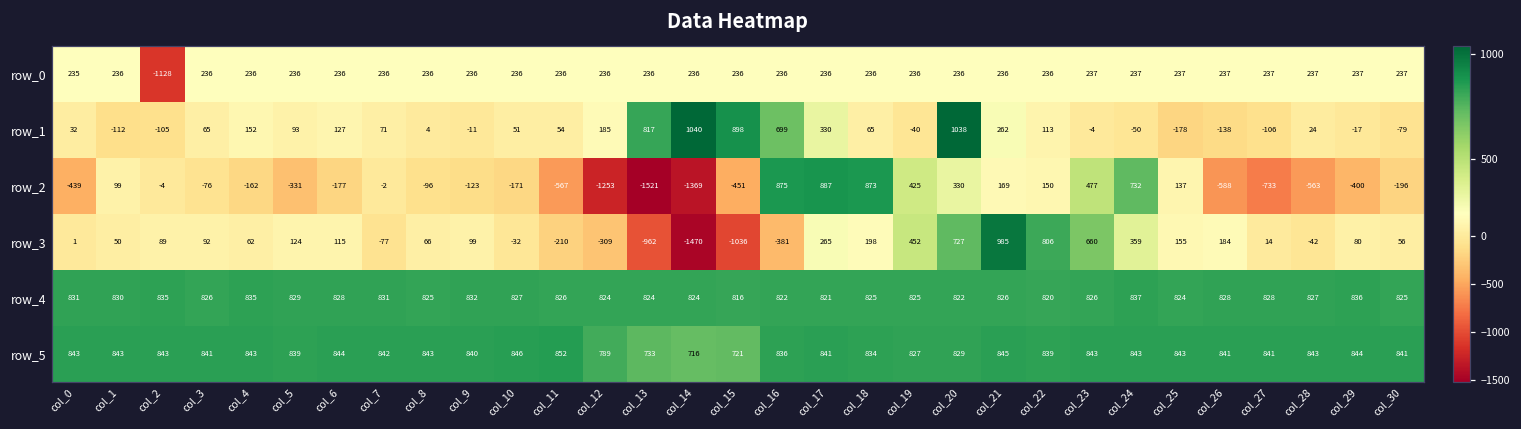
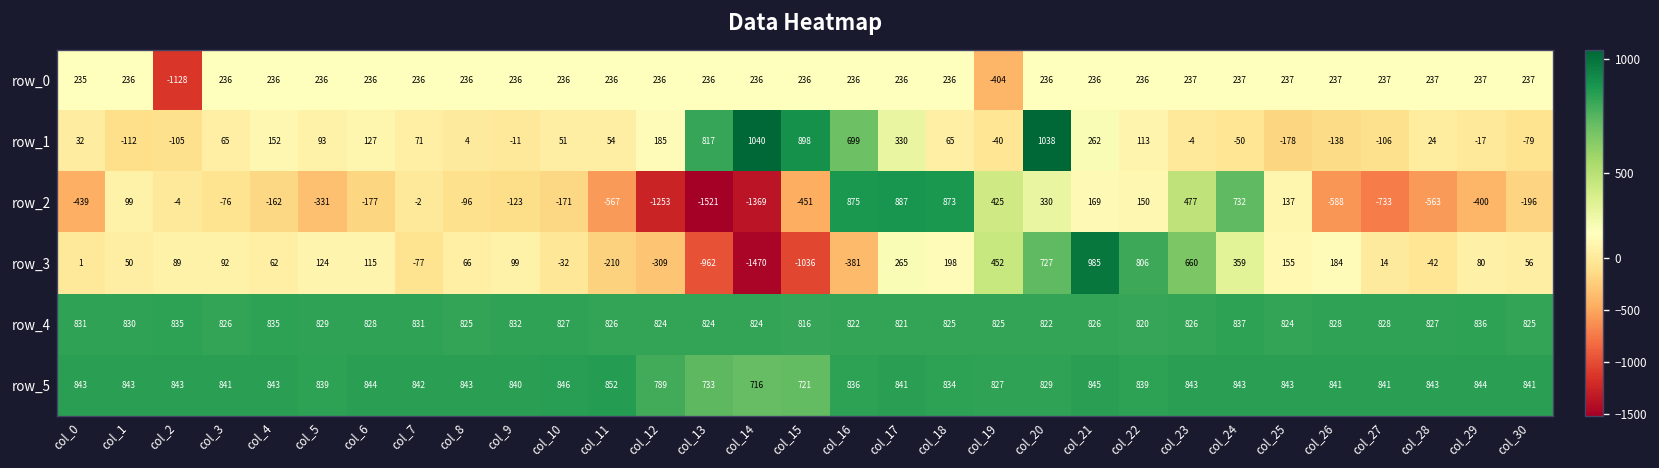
  {
    "row_0": {
      "col_0": 235,
      "col_1": 236,
      "col_2": -1128,
      "col_3": 236,
      "col_4": 236,
      "col_5": 236,
      "col_6": 236,
      "col_7": 236,
      "col_8": 236,
      "col_9": 236,
      "col_10": 236,
      "col_11": 236,
      "col_12": 236,
      "col_13": 236,
      "col_14": 236,
      "col_15": 236,
      "col_16": 236,
      "col_17": 236,
      "col_18": 236,
-     "col_19": 236,
+     "col_19": -404,
      "col_20": 236,
      "col_21": 236,
      "col_22": 236,
      "col_23": 237,
      "col_24": 237,
      "col_25": 237,
      "col_26": 237,
      "col_27": 237,
      "col_28": 237,
      "col_29": 237,
      "col_30": 237
    },
    "row_1": {
      "col_0": 32,
      "col_1": -112,
      "col_2": -105,
      "col_3": 65,
      "col_4": 152,
      "col_5": 93,
      "col_6": 127,
      "col_7": 71,
      "col_8": 4,
      "col_9": -11,
      "col_10": 51,
      "col_11": 54,
      "col_12": 185,
      "col_13": 817,
      "col_14": 1040,
      "col_15": 898,
      "col_16": 699,
      "col_17": 330,
      "col_18": 65,
      "col_19": -40,
      "col_20": 1038,
      "col_21": 262,
      "col_22": 113,
      "col_23": -4,
      "col_24": -50,
      "col_25": -178,
      "col_26": -138,
      "col_27": -106,
      "col_28": 24,
      "col_29": -17,
      "col_30": -79
    },
    "row_2": {
      "col_0": -439,
      "col_1": 99,
      "col_2": -4,
      "col_3": -76,
      "col_4": -162,
      "col_5": -331,
      "col_6": -177,
      "col_7": -2,
      "col_8": -96,
      "col_9": -123,
      "col_10": -171,
      "col_11": -567,
      "col_12": -1253,
      "col_13": -1521,
      "col_14": -1369,
      "col_15": -451,
      "col_16": 875,
      "col_17": 887,
      "col_18": 873,
      "col_19": 425,
      "col_20": 330,
      "col_21": 169,
      "col_22": 150,
      "col_23": 477,
      "col_24": 732,
      "col_25": 137,
      "col_26": -588,
      "col_27": -733,
      "col_28": -563,
      "col_29": -400,
      "col_30": -196
    },
    "row_3": {
      "col_0": 1,
      "col_1": 50,
      "col_2": 89,
      "col_3": 92,
      "col_4": 62,
      "col_5": 124,
      "col_6": 115,
      "col_7": -77,
      "col_8": 66,
      "col_9": 99,
      "col_10": -32,
      "col_11": -210,
      "col_12": -309,
      "col_13": -962,
      "col_14": -1470,
      "col_15": -1036,
      "col_16": -381,
      "col_17": 265,
      "col_18": 198,
      "col_19": 452,
      "col_20": 727,
      "col_21": 985,
      "col_22": 806,
      "col_23": 660,
      "col_24": 359,
      "col_25": 155,
      "col_26": 184,
      "col_27": 14,
      "col_28": -42,
      "col_29": 80,
      "col_30": 56
    },
    "row_4": {
      "col_0": 831,
      "col_1": 830,
      "col_2": 835,
      "col_3": 826,
      "col_4": 835,
      "col_5": 829,
      "col_6": 828,
      "col_7": 831,
      "col_8": 825,
      "col_9": 832,
      "col_10": 827,
      "col_11": 826,
      "col_12": 824,
      "col_13": 824,
      "col_14": 824,
      "col_15": 816,
      "col_16": 822,
      "col_17": 821,
      "col_18": 825,
      "col_19": 825,
      "col_20": 822,
      "col_21": 826,
      "col_22": 820,
      "col_23": 826,
      "col_24": 837,
      "col_25": 824,
      "col_26": 828,
      "col_27": 828,
      "col_28": 827,
      "col_29": 836,
      "col_30": 825
    },
    "row_5": {
      "col_0": 843,
      "col_1": 843,
      "col_2": 843,
      "col_3": 841,
      "col_4": 843,
      "col_5": 839,
      "col_6": 844,
      "col_7": 842,
      "col_8": 843,
      "col_9": 840,
      "col_10": 846,
      "col_11": 852,
      "col_12": 789,
      "col_13": 733,
      "col_14": 716,
      "col_15": 721,
      "col_16": 836,
      "col_17": 841,
      "col_18": 834,
      "col_19": 827,
      "col_20": 829,
      "col_21": 845,
      "col_22": 839,
      "col_23": 843,
      "col_24": 843,
      "col_25": 843,
      "col_26": 841,
      "col_27": 841,
      "col_28": 843,
      "col_29": 844,
      "col_30": 841
    }
  }
